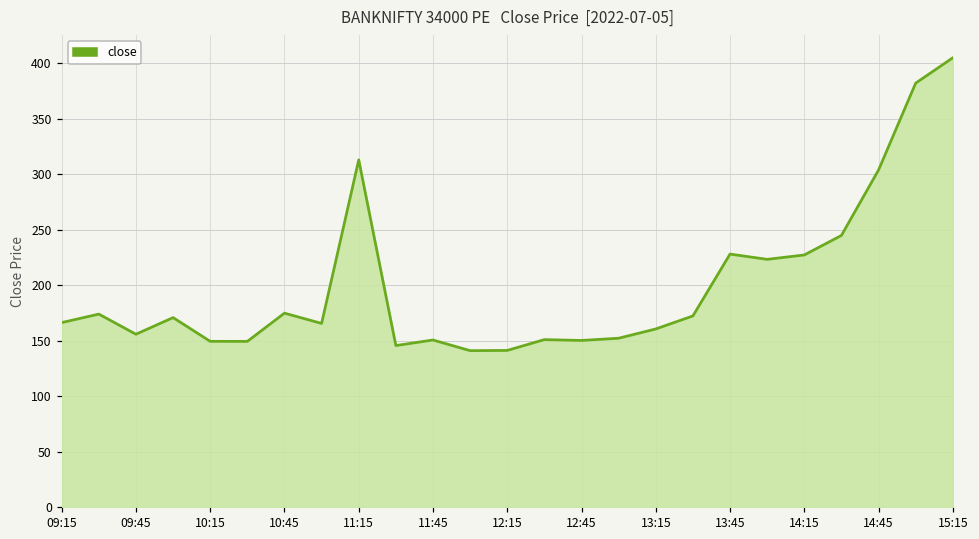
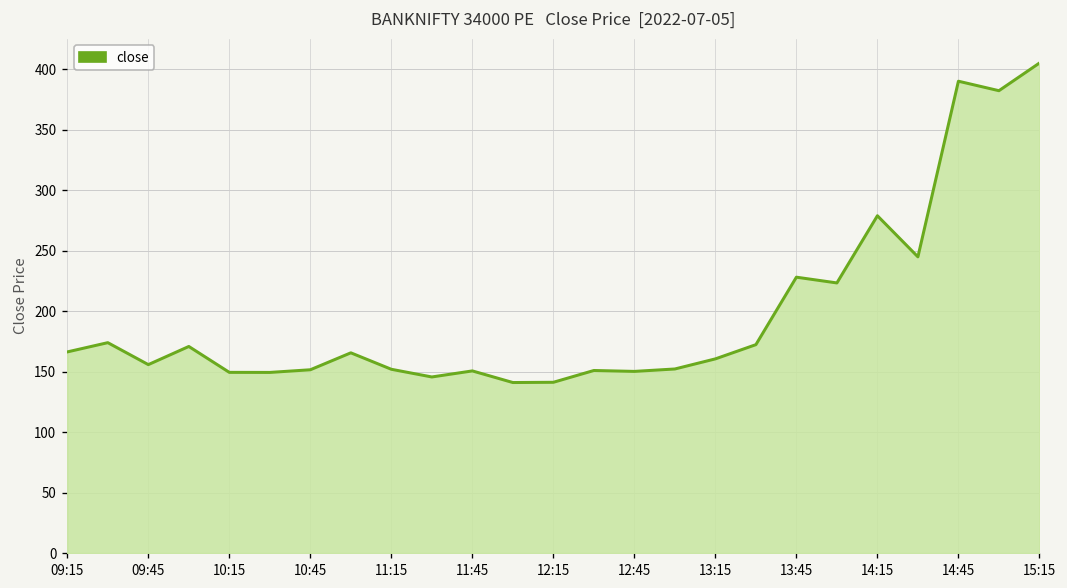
  {
    "09:15": 166,
    "09:45": 156,
    "10:15": 149,
-   "10:45": 175,
-   "11:15": 313,
+   "10:45": 152,
+   "11:15": 152,
    "11:45": 151,
    "12:15": 141,
    "12:45": 150,
    "13:15": 161,
    "13:45": 228,
-   "14:15": 227,
-   "14:45": 304,
+   "14:15": 279,
+   "14:45": 390,
    "15:15": 405
  }
